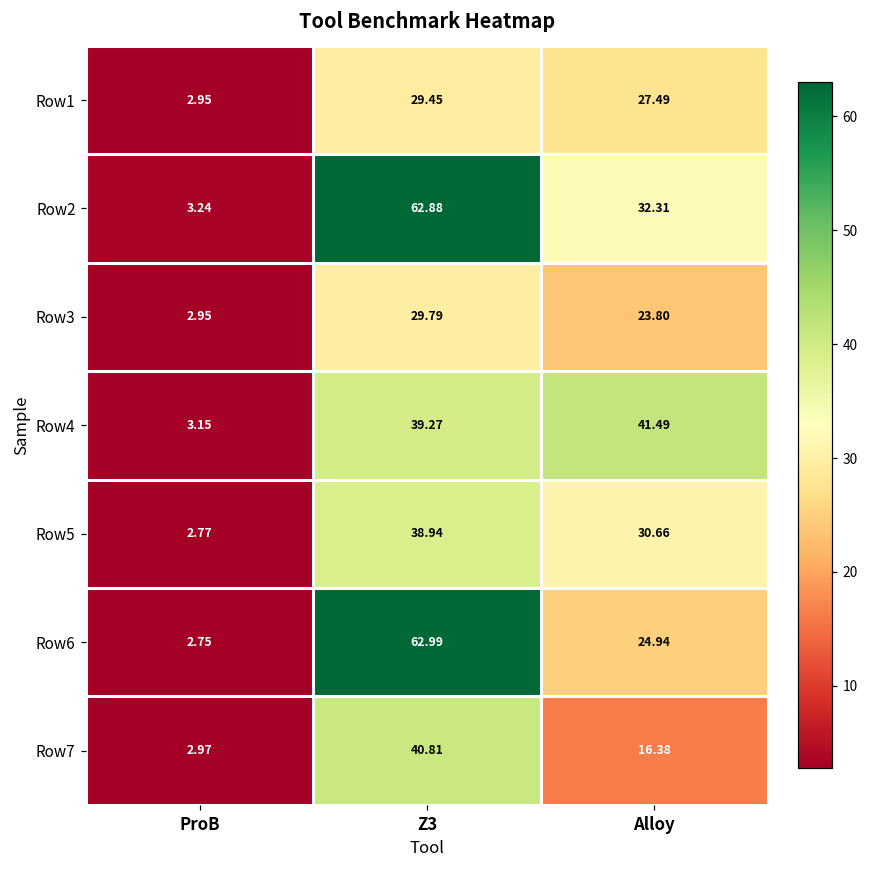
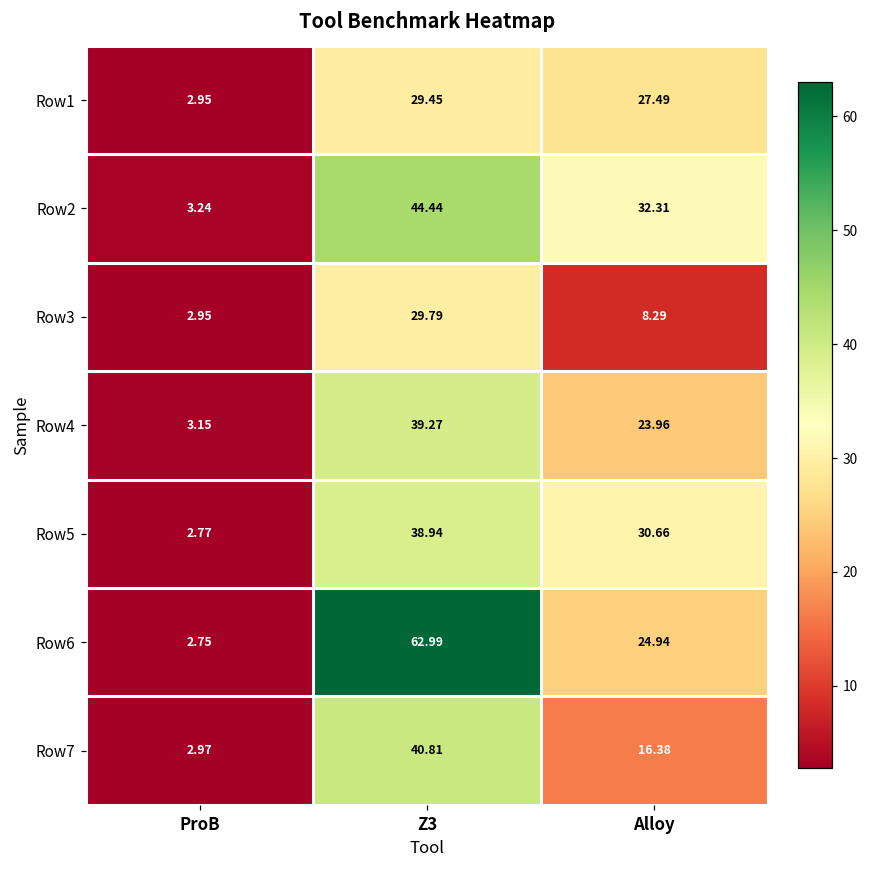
  {
    "Row1": {
      "ProB": 2.95,
      "Z3": 29.45,
      "Alloy": 27.49
    },
    "Row2": {
      "ProB": 3.24,
-     "Z3": 62.88,
+     "Z3": 44.44,
      "Alloy": 32.31
    },
    "Row3": {
      "ProB": 2.95,
      "Z3": 29.79,
-     "Alloy": 23.80
+     "Alloy": 8.29
    },
    "Row4": {
      "ProB": 3.15,
      "Z3": 39.27,
-     "Alloy": 41.49
+     "Alloy": 23.96
    },
    "Row5": {
      "ProB": 2.77,
      "Z3": 38.94,
      "Alloy": 30.66
    },
    "Row6": {
      "ProB": 2.75,
      "Z3": 62.99,
      "Alloy": 24.94
    },
    "Row7": {
      "ProB": 2.97,
      "Z3": 40.81,
      "Alloy": 16.38
    }
  }
